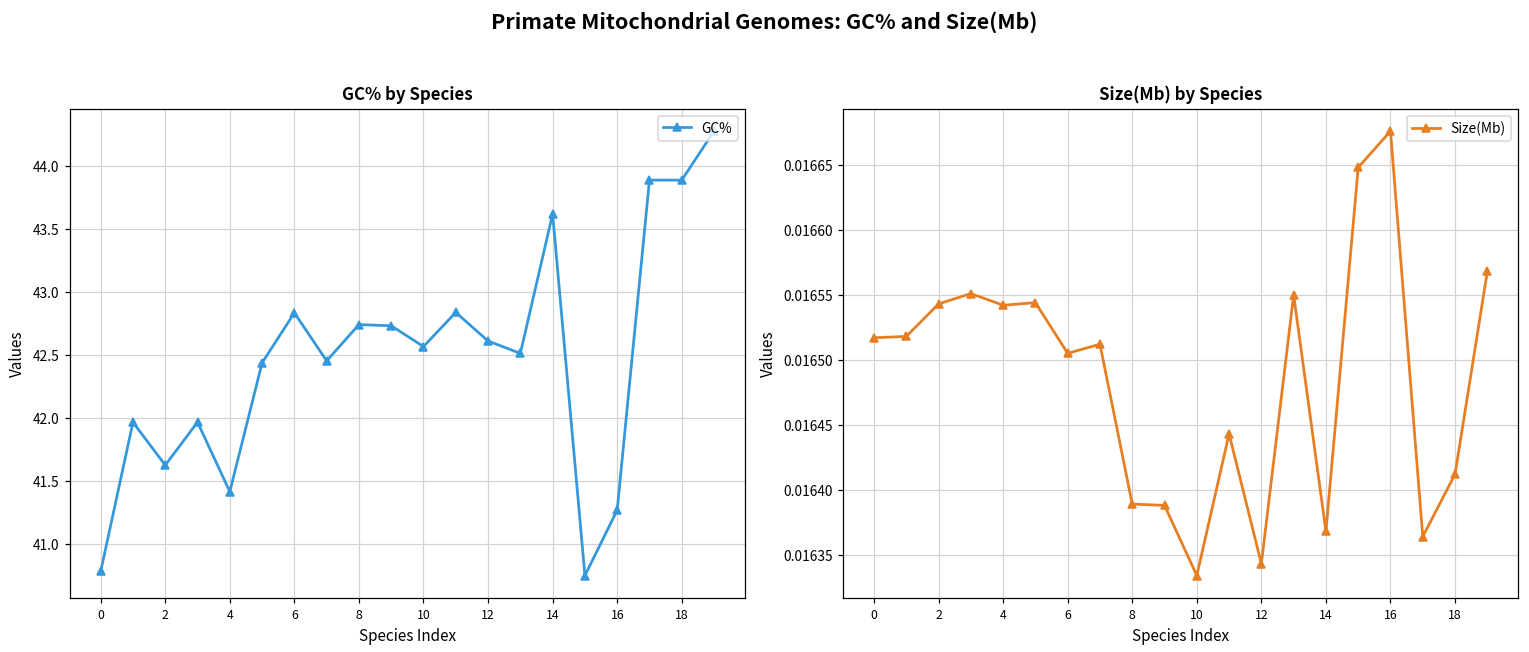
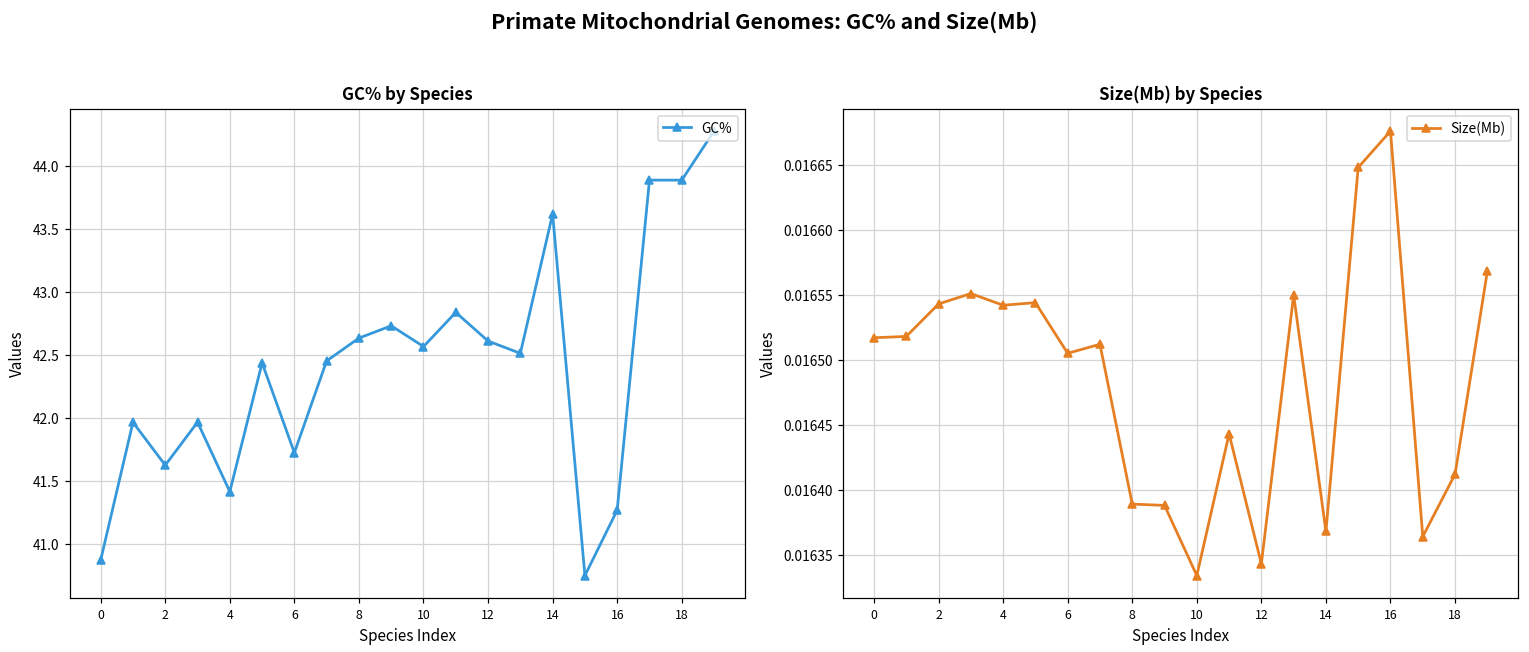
  {
    "GC% by Species": {
-     "0": 40.78,
+     "0": 40.87,
      "2": 41.63,
      "4": 41.42,
-     "6": 42.84,
-     "8": 42.74,
+     "6": 41.73,
+     "8": 42.63,
      "10": 42.57,
      "12": 42.61,
      "14": 43.62,
      "16": 41.27,
      "18": 43.89
    },
    "Size(Mb) by Species": {
      "0": 0.016517,
      "2": 0.016543,
      "4": 0.016542,
      "6": 0.016505,
      "8": 0.016389,
      "10": 0.016334,
      "12": 0.016343,
      "14": 0.016368,
      "16": 0.016676,
      "18": 0.016412
    }
  }
